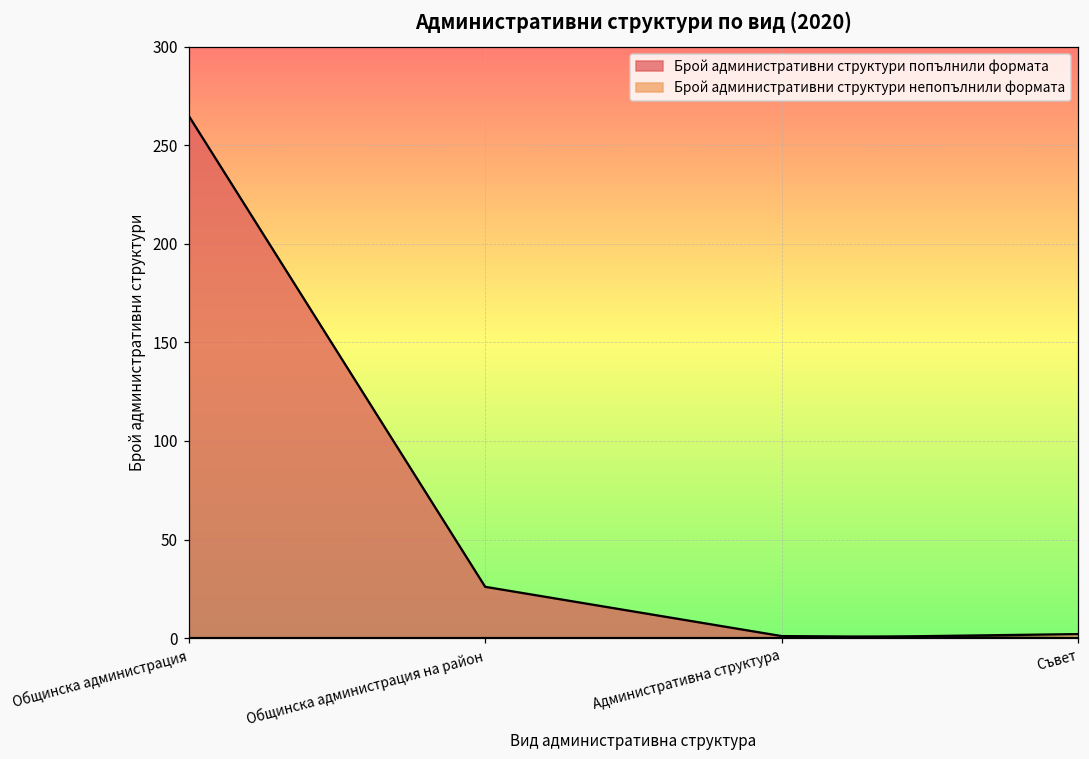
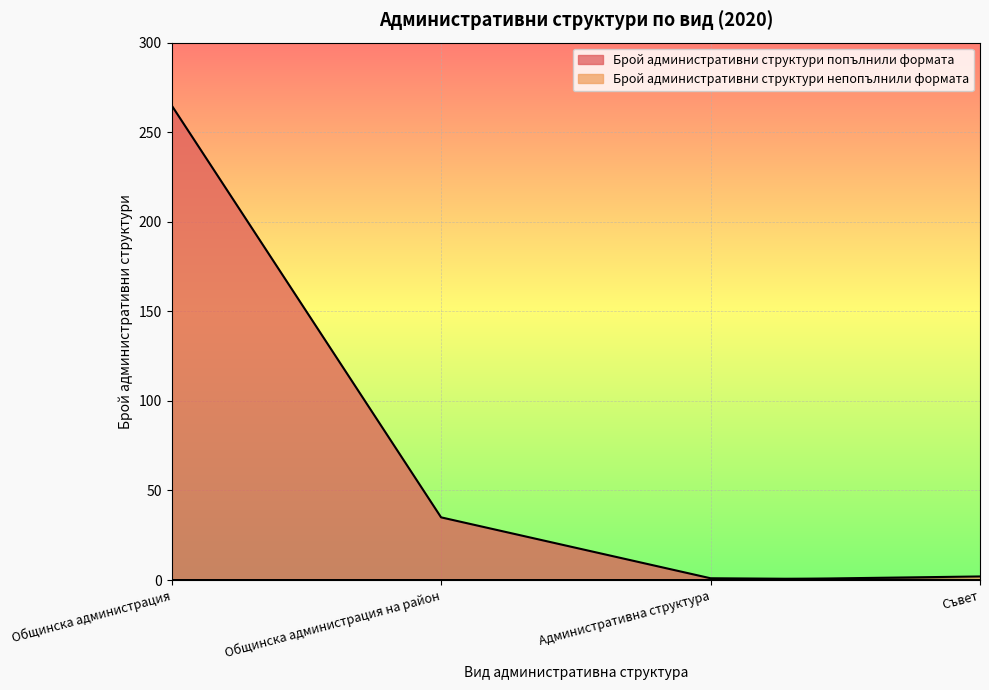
  {
    "Брой административни структури попълнили формата": {
      "Общинска администрация": 265,
-     "Общинска администрация на район": 26,
+     "Общинска администрация на район": 35,
      "Съвет": 0
    },
    "Брой административни структури непопълнили формата": {
      "Общинска администрация": 0,
      "Общинска администрация на район": 0,
      "Съвет": 2
    }
  }
